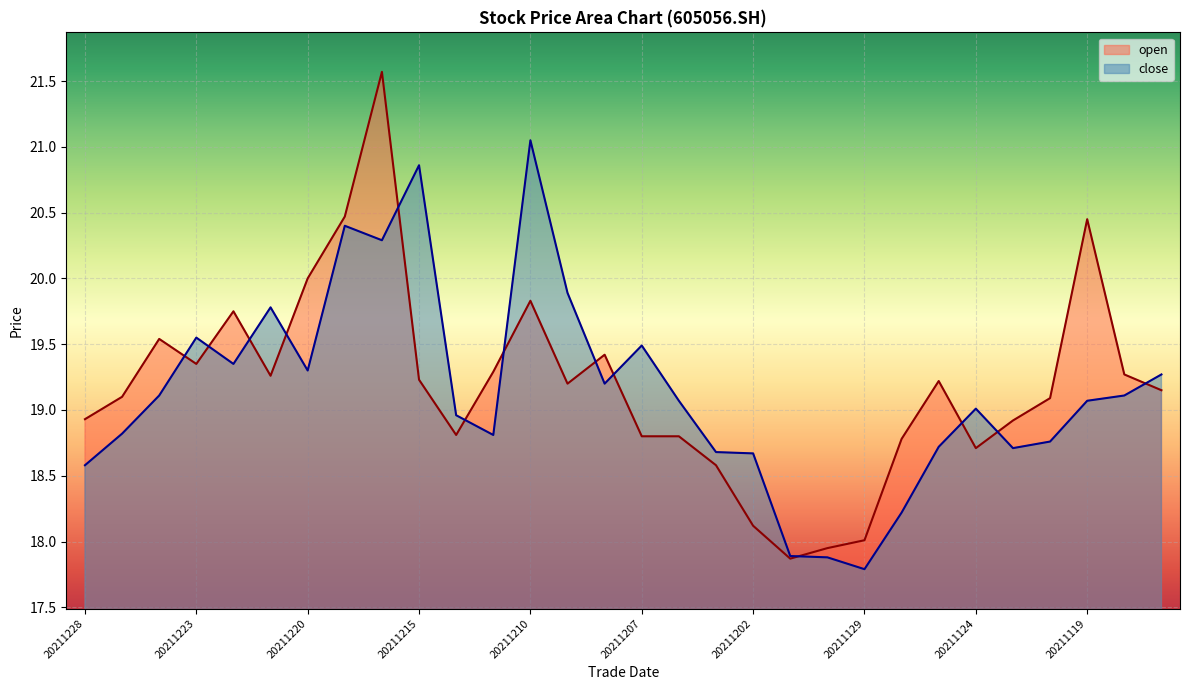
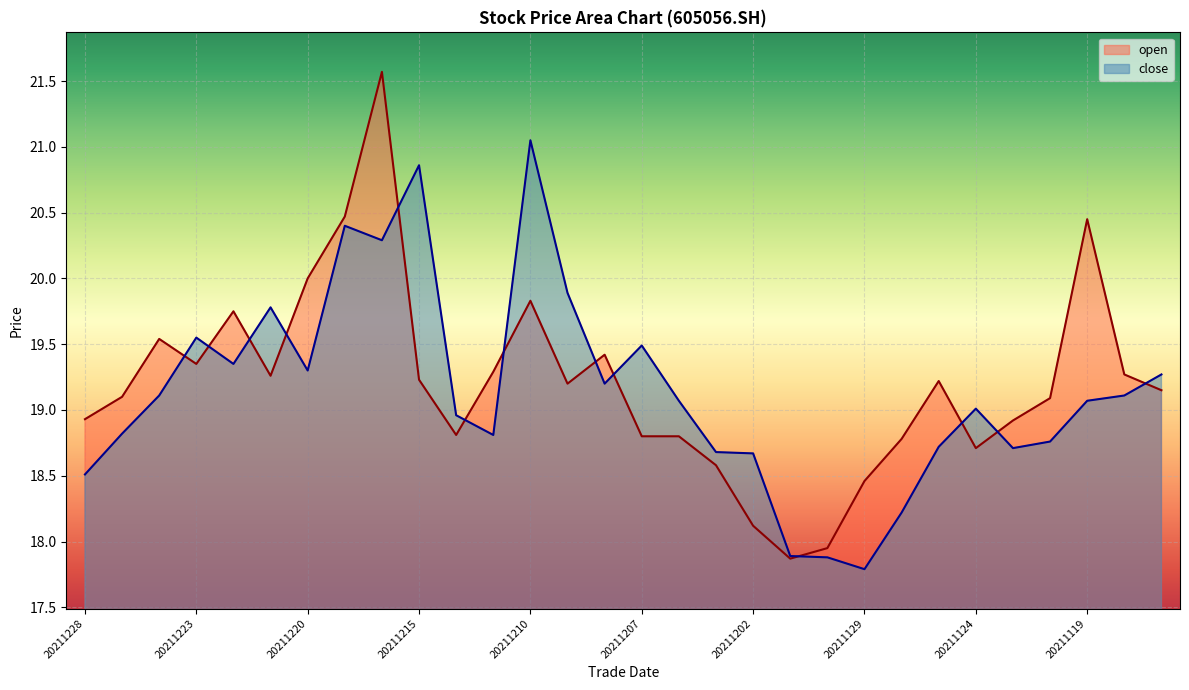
  {
    "open": {
      "20211228": 18.93,
      "20211223": 19.35,
      "20211220": 20.00,
      "20211215": 19.23,
      "20211210": 19.83,
      "20211207": 18.80,
      "20211202": 18.12,
-     "20211129": 18.01,
+     "20211129": 18.46,
      "20211124": 18.71,
      "20211119": 20.45
    },
    "close": {
-     "20211228": 18.58,
+     "20211228": 18.51,
      "20211223": 19.55,
      "20211220": 19.30,
      "20211215": 20.86,
      "20211210": 21.05,
      "20211207": 19.49,
      "20211202": 18.67,
      "20211129": 17.79,
      "20211124": 19.01,
      "20211119": 19.07
    }
  }
